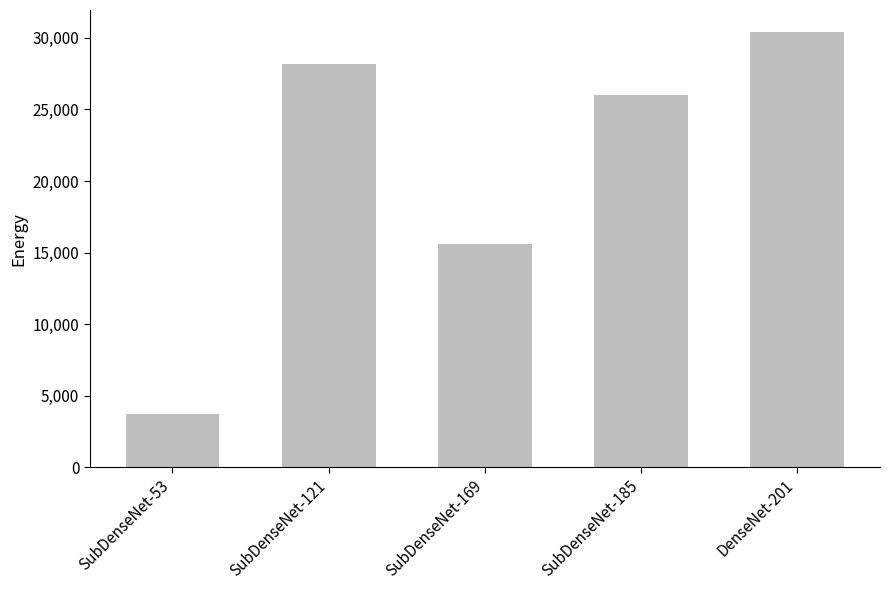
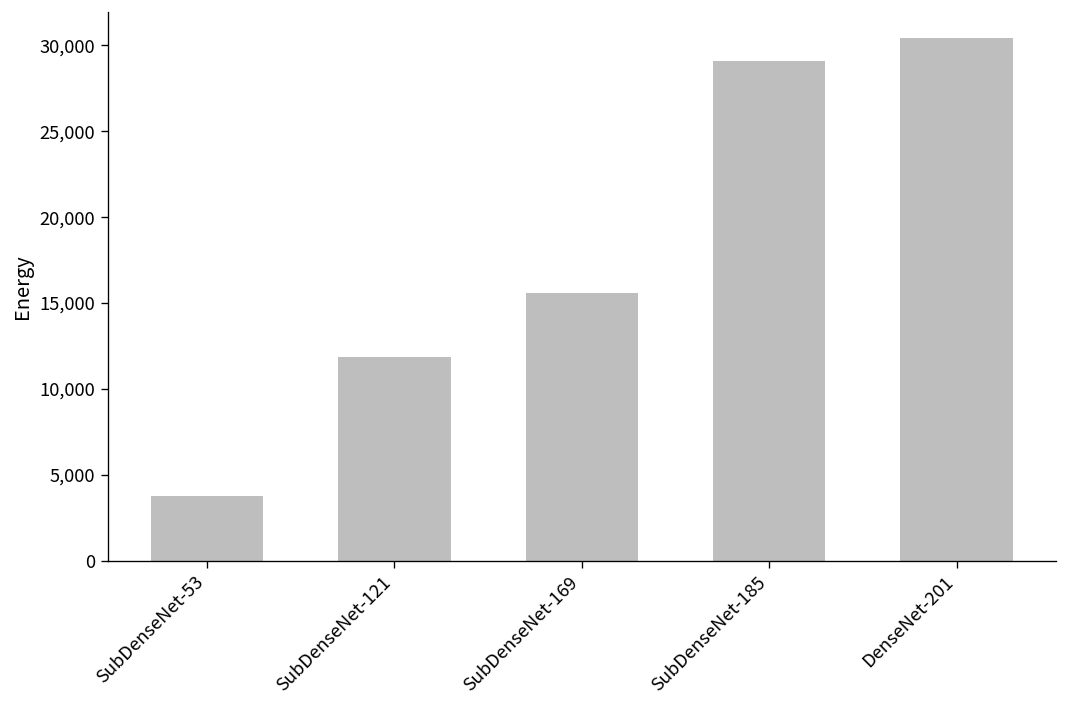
  {
    "SubDenseNet-53": "3,800",
-   "SubDenseNet-121": "28,200",
+   "SubDenseNet-121": "11,900",
    "SubDenseNet-169": "15,600",
-   "SubDenseNet-185": "26,000",
+   "SubDenseNet-185": "29,100",
    "DenseNet-201": "30,400"
  }
